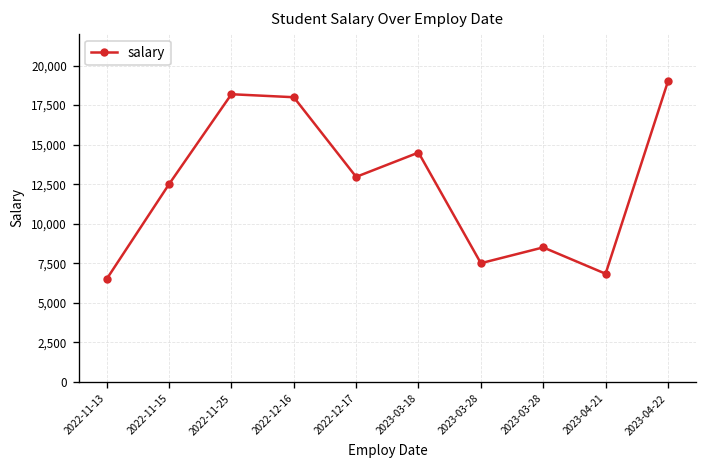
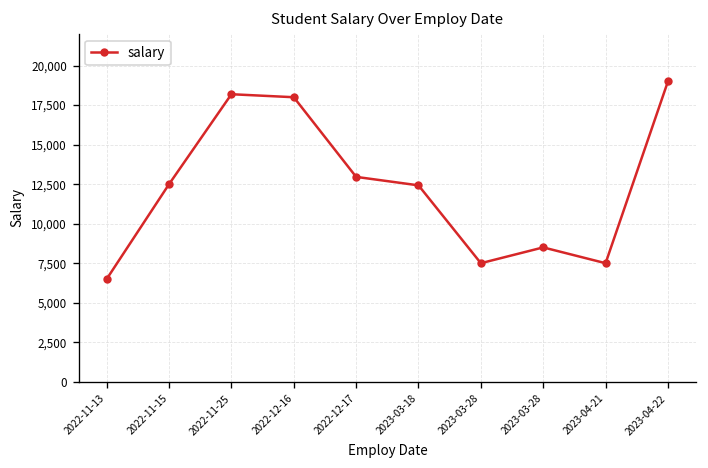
  {
    "2022-11-13": "6,500",
    "2022-11-15": "12,500",
    "2022-11-25": "18,200",
    "2022-12-16": "18,000",
    "2022-12-17": "13,000",
-   "2023-03-18": "14,500",
-   "2023-04-21": "6,800",
+   "2023-03-18": "12,400",
+   "2023-04-21": "7,500",
    "2023-04-22": "19,000"
  }
